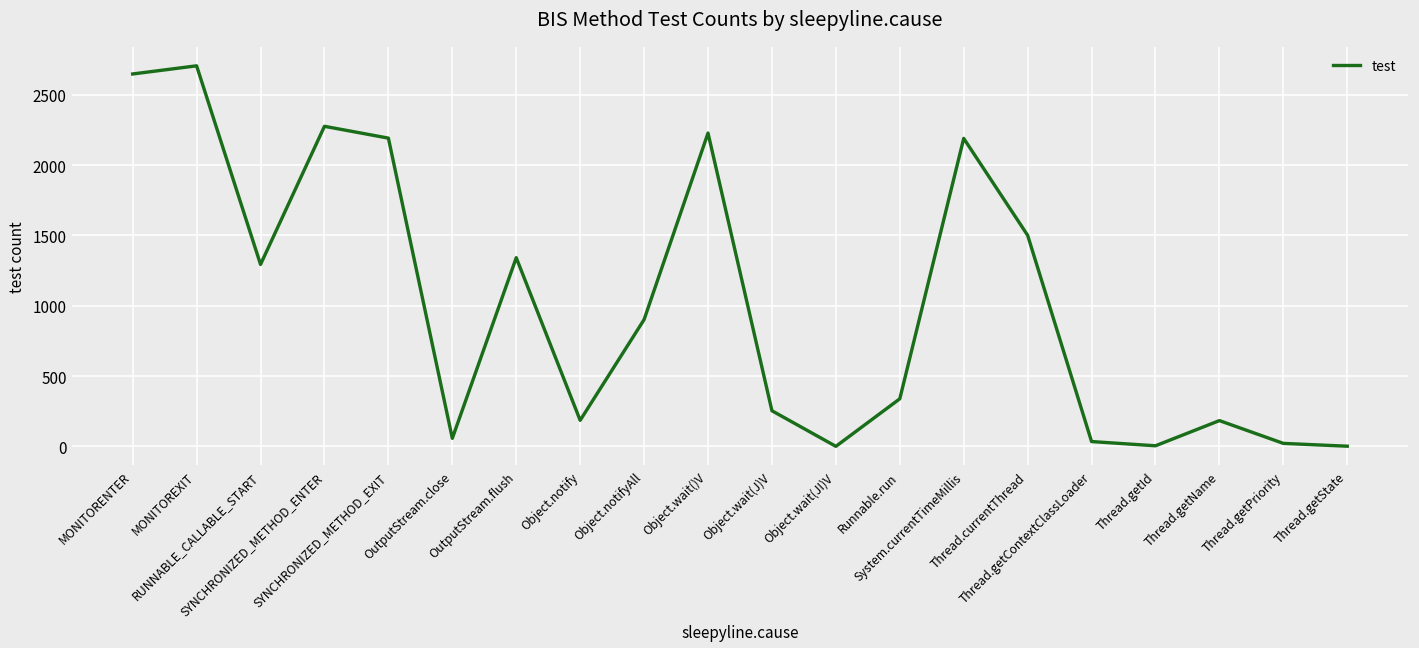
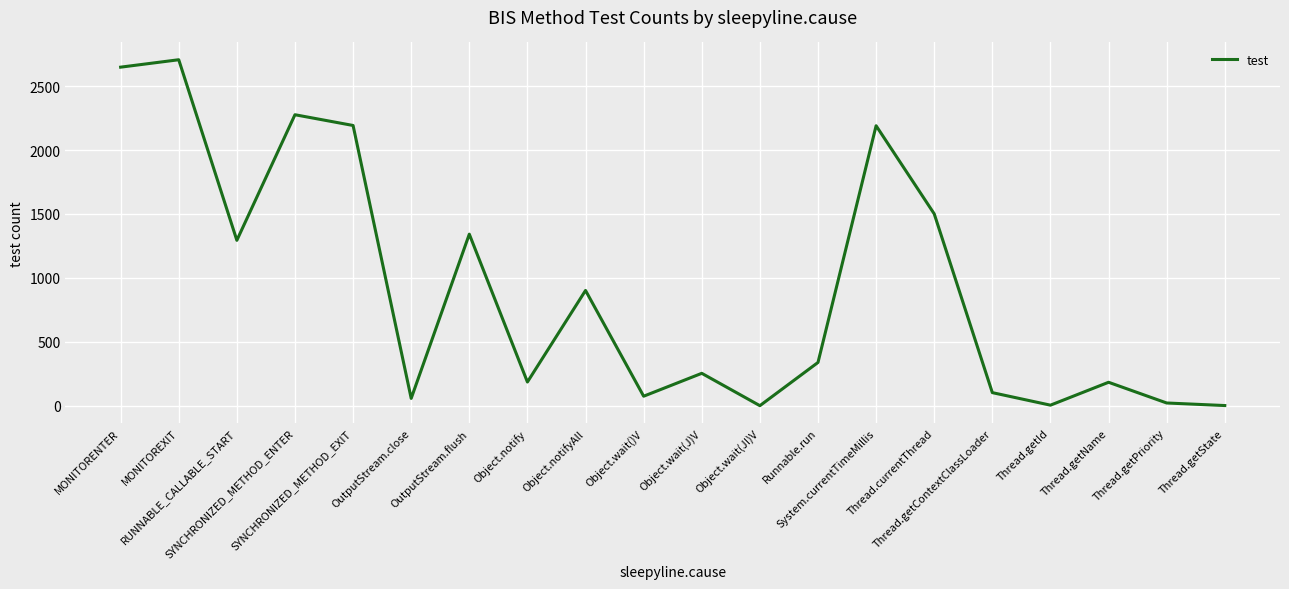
  {
    "MONITORENTER": 2650,
    "MONITOREXIT": 2710,
    "RUNNABLE_CALLABLE_START": 1290,
    "SYNCHRONIZED_METHOD_ENTER": 2280,
    "SYNCHRONIZED_METHOD_EXIT": 2190,
    "OutputStream.close": 60,
    "OutputStream.flush": 1340,
    "Object.notify": 190,
    "Object.notifyAll": 900,
-   "Object.wait()V": 2230,
+   "Object.wait()V": 80,
    "Object.wait(J)V": 250,
    "Object.wait(JI)V": 0,
    "Runnable.run": 340,
    "System.currentTimeMillis": 2190,
    "Thread.currentThread": 1500,
-   "Thread.getContextClassLoader": 40,
+   "Thread.getContextClassLoader": 100,
    "Thread.getId": 10,
    "Thread.getName": 180,
    "Thread.getPriority": 20,
    "Thread.getState": 0
  }
